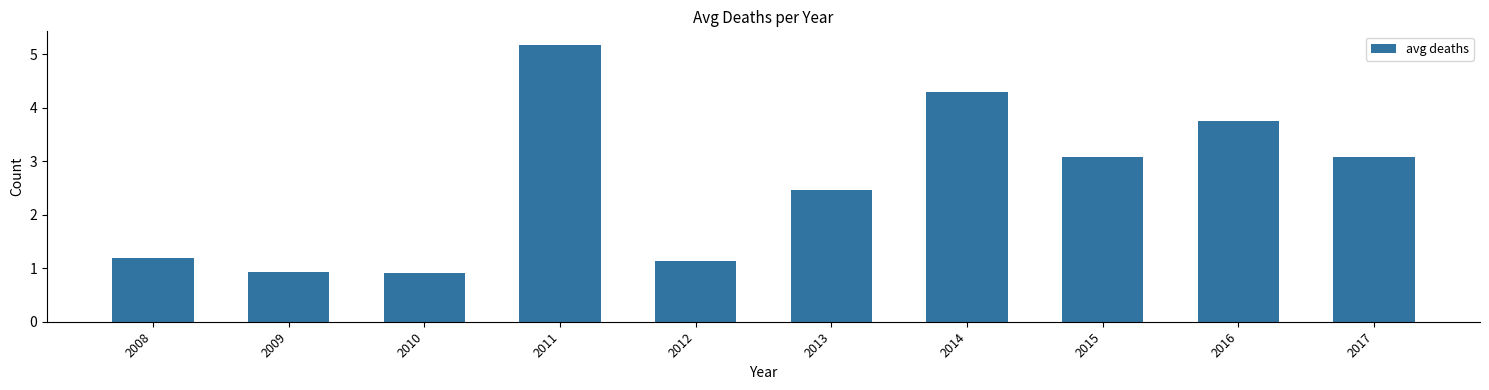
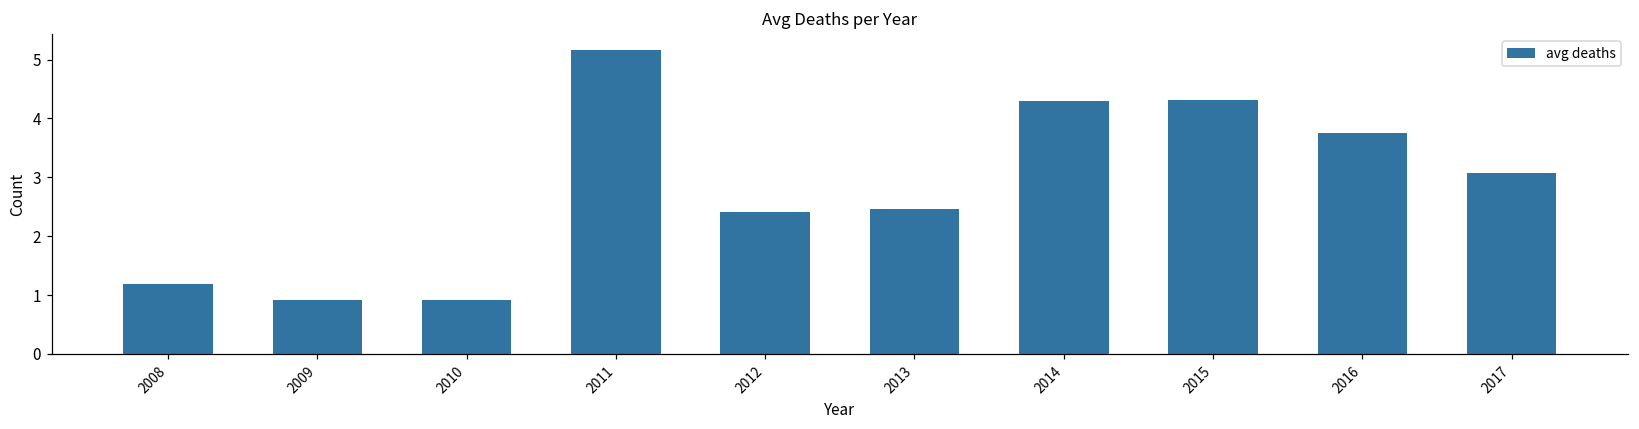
  {
    "2008": 1.2,
    "2009": 0.9,
    "2010": 0.9,
    "2011": 5.2,
-   "2012": 1.1,
+   "2012": 2.4,
    "2013": 2.5,
    "2014": 4.3,
-   "2015": 3.1,
+   "2015": 4.3,
    "2016": 3.8,
    "2017": 3.1
  }
